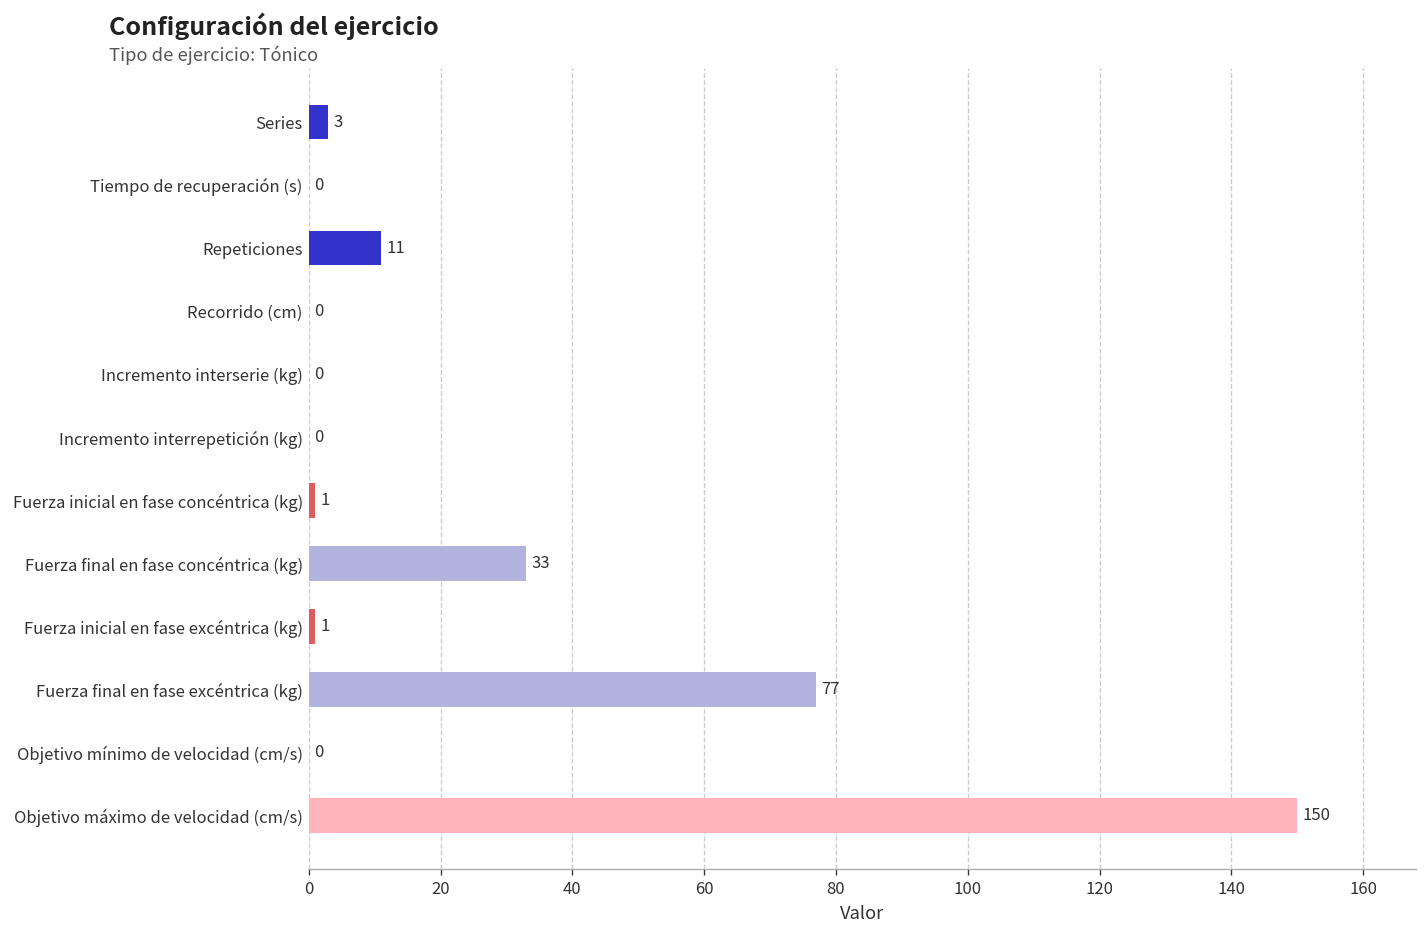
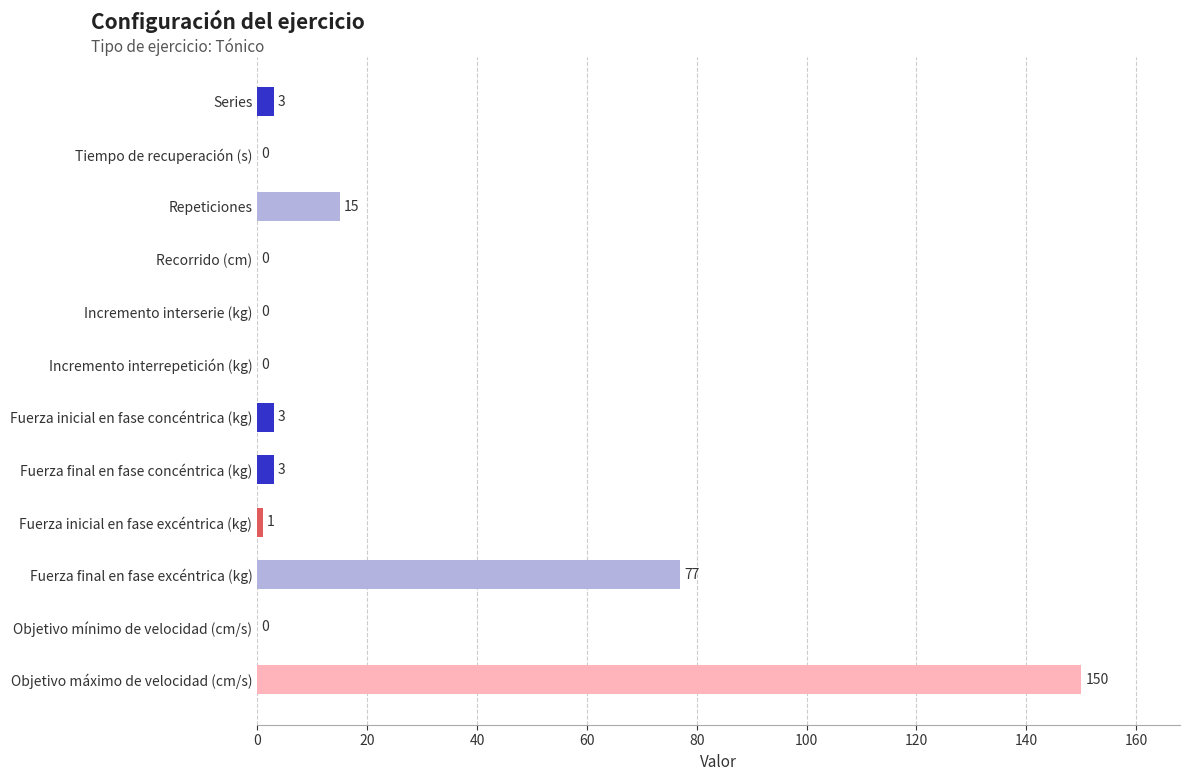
  {
    "Series": 3,
    "Tiempo de recuperación (s)": 0,
-   "Repeticiones": 11,
+   "Repeticiones": 15,
    "Recorrido (cm)": 0,
    "Incremento interserie (kg)": 0,
    "Incremento interrepetición (kg)": 0,
-   "Fuerza inicial en fase concéntrica (kg)": 1,
-   "Fuerza final en fase concéntrica (kg)": 33,
+   "Fuerza inicial en fase concéntrica (kg)": 3,
+   "Fuerza final en fase concéntrica (kg)": 3,
    "Fuerza inicial en fase excéntrica (kg)": 1,
    "Fuerza final en fase excéntrica (kg)": 77,
    "Objetivo mínimo de velocidad (cm/s)": 0,
    "Objetivo máximo de velocidad (cm/s)": 150
  }
